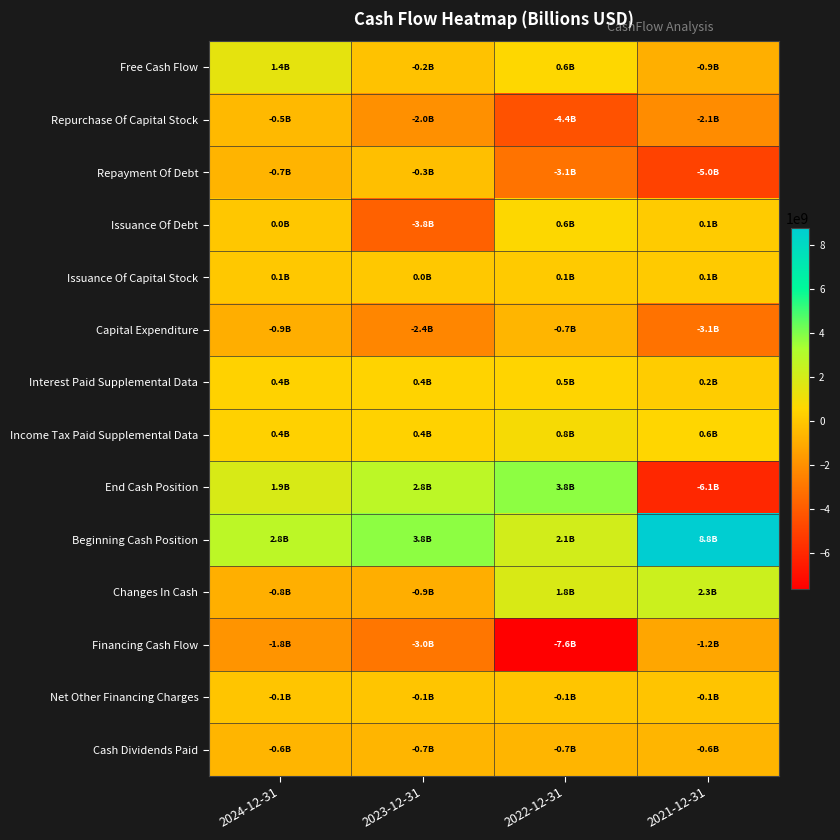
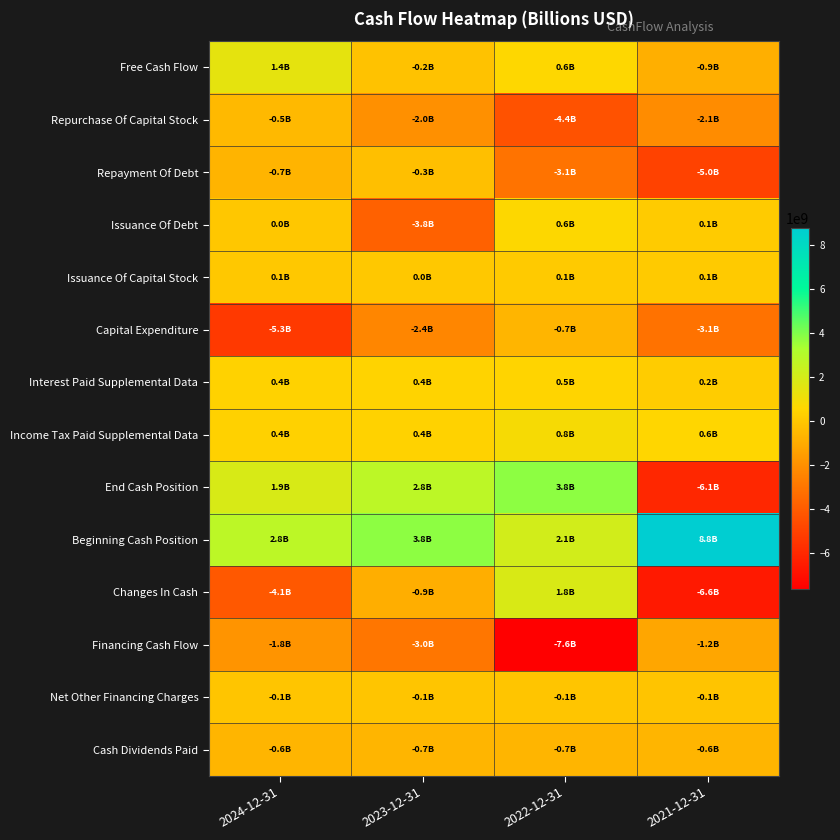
  {
    "Free Cash Flow": {
      "2024-12-31": "1.4B",
      "2023-12-31": "-0.2B",
      "2022-12-31": "0.6B",
      "2021-12-31": "-0.9B"
    },
    "Repurchase Of Capital Stock": {
      "2024-12-31": "-0.5B",
      "2023-12-31": "-2.0B",
      "2022-12-31": "-4.4B",
      "2021-12-31": "-2.1B"
    },
    "Repayment Of Debt": {
      "2024-12-31": "-0.7B",
      "2023-12-31": "-0.3B",
      "2022-12-31": "-3.1B",
      "2021-12-31": "-5.0B"
    },
    "Issuance Of Debt": {
      "2024-12-31": "0.0B",
      "2023-12-31": "-3.8B",
      "2022-12-31": "0.6B",
      "2021-12-31": "0.1B"
    },
    "Issuance Of Capital Stock": {
      "2024-12-31": "0.1B",
      "2023-12-31": "0.0B",
      "2022-12-31": "0.1B",
      "2021-12-31": "0.1B"
    },
    "Capital Expenditure": {
-     "2024-12-31": "-0.9B",
+     "2024-12-31": "-5.3B",
      "2023-12-31": "-2.4B",
      "2022-12-31": "-0.7B",
      "2021-12-31": "-3.1B"
    },
    "Interest Paid Supplemental Data": {
      "2024-12-31": "0.4B",
      "2023-12-31": "0.4B",
      "2022-12-31": "0.5B",
      "2021-12-31": "0.2B"
    },
    "Income Tax Paid Supplemental Data": {
      "2024-12-31": "0.4B",
      "2023-12-31": "0.4B",
      "2022-12-31": "0.8B",
      "2021-12-31": "0.6B"
    },
    "End Cash Position": {
      "2024-12-31": "1.9B",
      "2023-12-31": "2.8B",
      "2022-12-31": "3.8B",
      "2021-12-31": "-6.1B"
    },
    "Beginning Cash Position": {
      "2024-12-31": "2.8B",
      "2023-12-31": "3.8B",
      "2022-12-31": "2.1B",
      "2021-12-31": "8.8B"
    },
    "Changes In Cash": {
-     "2024-12-31": "-0.8B",
+     "2024-12-31": "-4.1B",
      "2023-12-31": "-0.9B",
      "2022-12-31": "1.8B",
-     "2021-12-31": "2.3B"
+     "2021-12-31": "-6.6B"
    },
    "Financing Cash Flow": {
      "2024-12-31": "-1.8B",
      "2023-12-31": "-3.0B",
      "2022-12-31": "-7.6B",
      "2021-12-31": "-1.2B"
    },
    "Net Other Financing Charges": {
      "2024-12-31": "-0.1B",
      "2023-12-31": "-0.1B",
      "2022-12-31": "-0.1B",
      "2021-12-31": "-0.1B"
    },
    "Cash Dividends Paid": {
      "2024-12-31": "-0.6B",
      "2023-12-31": "-0.7B",
      "2022-12-31": "-0.7B",
      "2021-12-31": "-0.6B"
    }
  }
